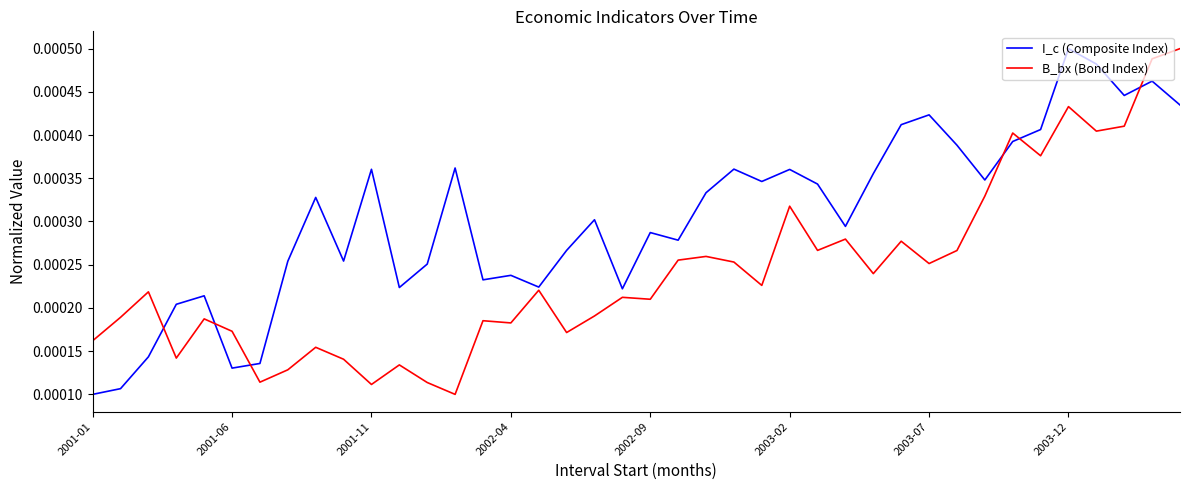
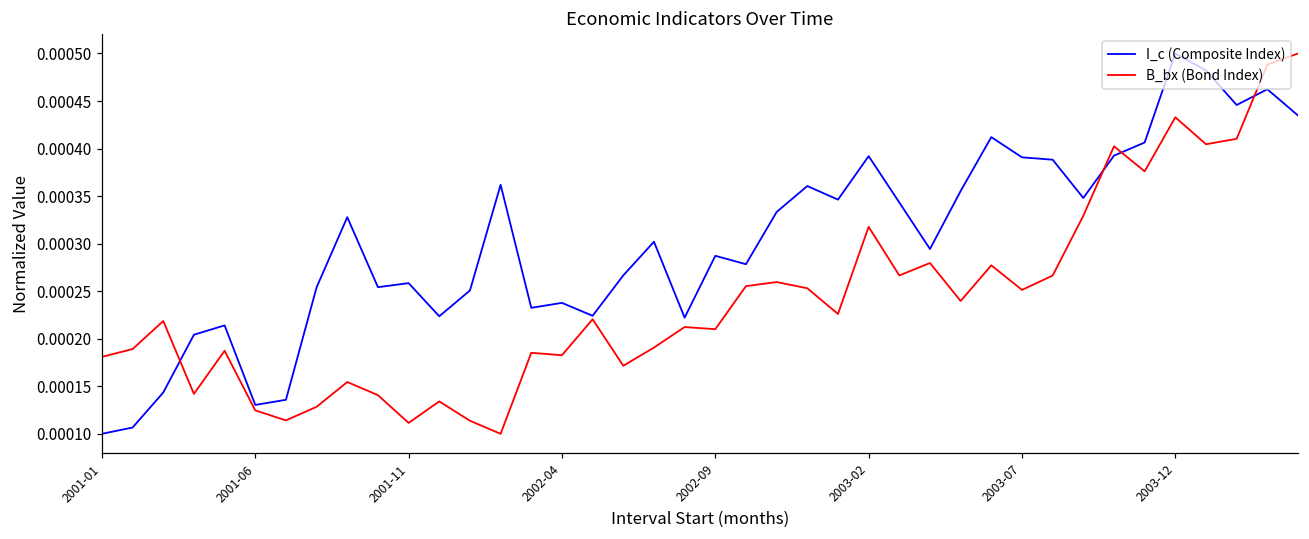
  {
    "I_c (Composite Index)": {
      "2001-01": 0.00010,
      "2001-06": 0.00013,
-     "2001-11": 0.00036,
+     "2001-11": 0.00026,
      "2002-04": 0.00024,
      "2002-09": 0.00029,
-     "2003-02": 0.00036,
-     "2003-07": 0.00042
+     "2003-02": 0.00039,
+     "2003-07": 0.00039
    },
    "B_bx (Bond Index)": {
-     "2001-01": 0.00016,
-     "2001-06": 0.00017,
+     "2001-01": 0.00018,
+     "2001-06": 0.00012,
      "2001-11": 0.00011,
      "2002-04": 0.00018,
      "2002-09": 0.00021,
      "2003-02": 0.00032,
      "2003-07": 0.00025,
      "2003-12": 0.00043
    }
  }
